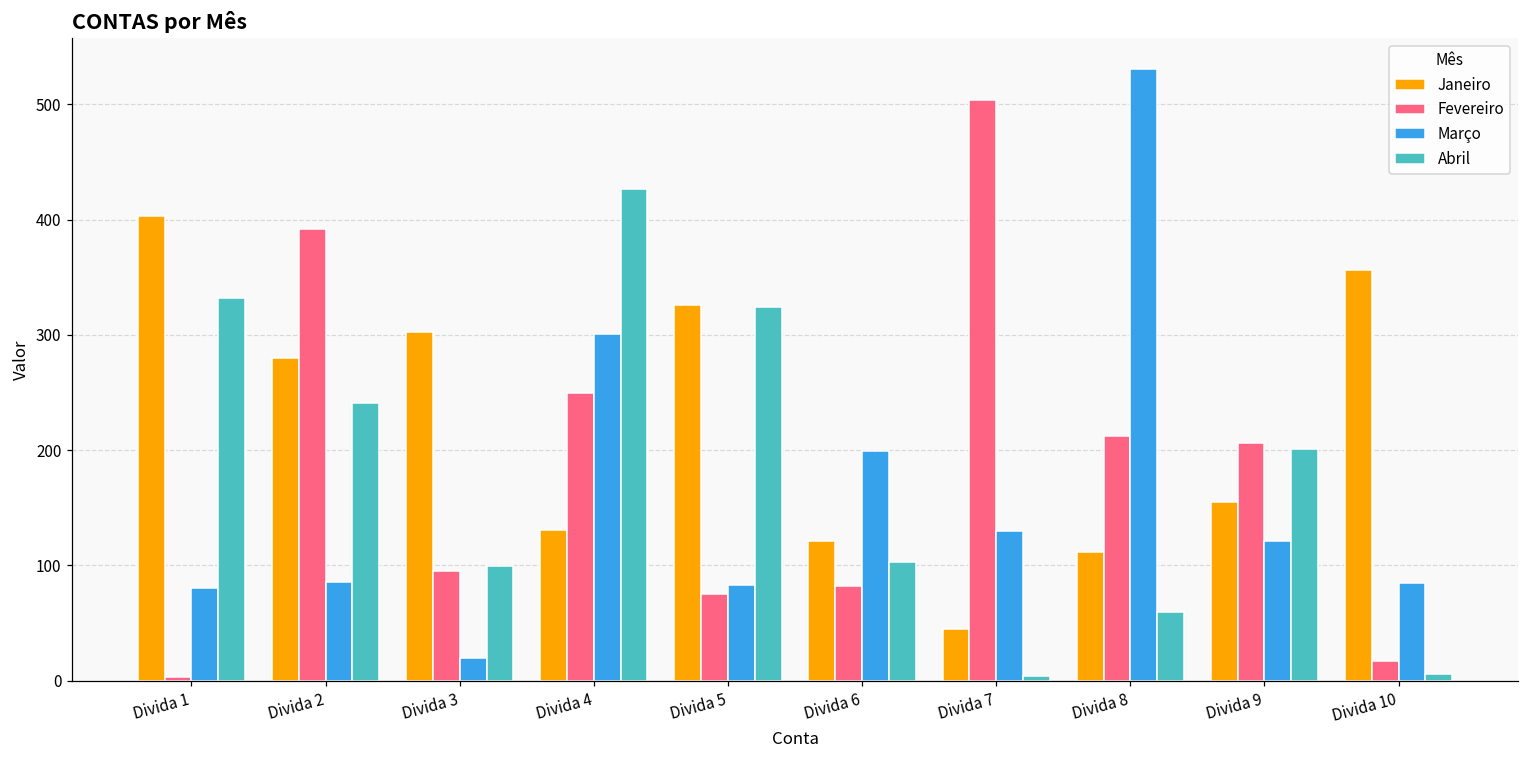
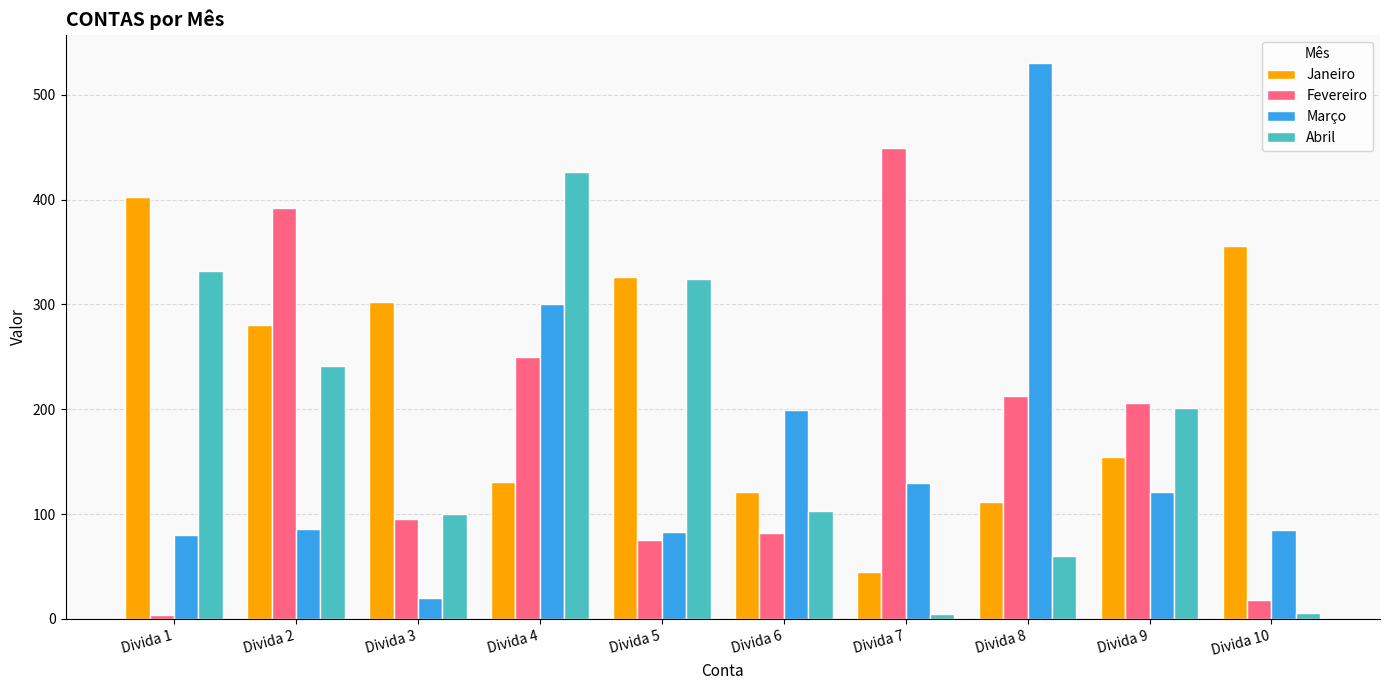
  {
    "Janeiro": {
      "Divida 1": 403,
      "Divida 2": 280,
      "Divida 3": 302,
      "Divida 4": 131,
      "Divida 5": 326,
      "Divida 6": 121,
      "Divida 7": 45,
      "Divida 8": 112,
      "Divida 9": 155,
      "Divida 10": 356
    },
    "Fevereiro": {
      "Divida 1": 3,
      "Divida 2": 392,
      "Divida 3": 95,
      "Divida 4": 249,
      "Divida 5": 75,
      "Divida 6": 82,
-     "Divida 7": 504,
+     "Divida 7": 449,
      "Divida 8": 213,
      "Divida 9": 206,
      "Divida 10": 18
    }
  }
